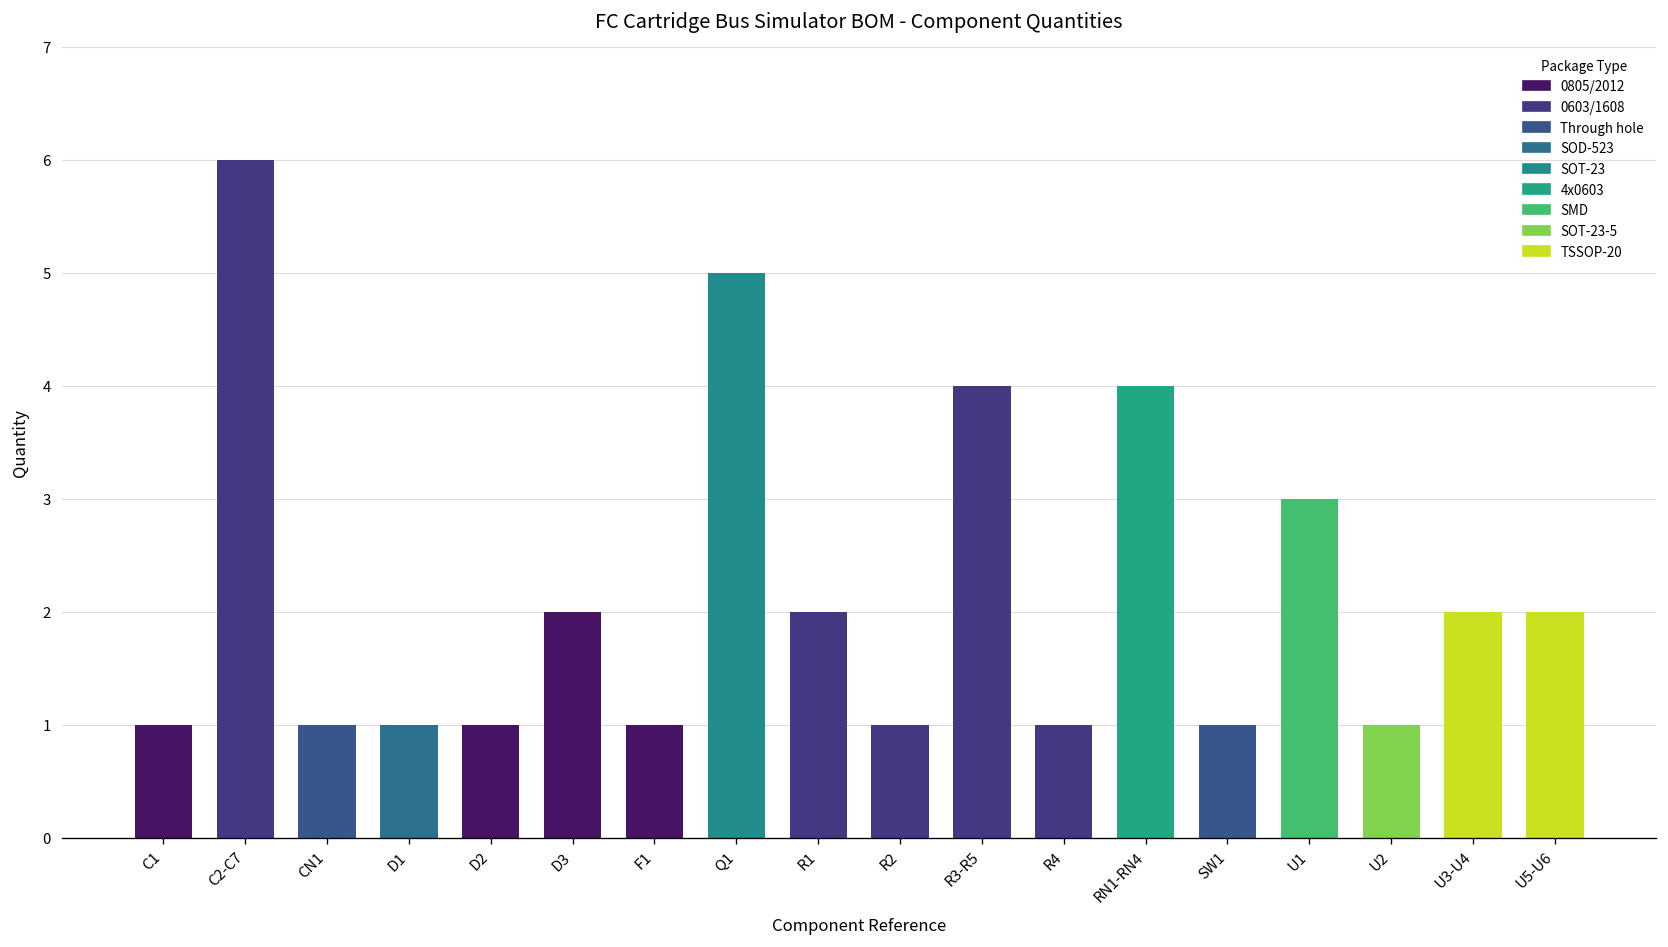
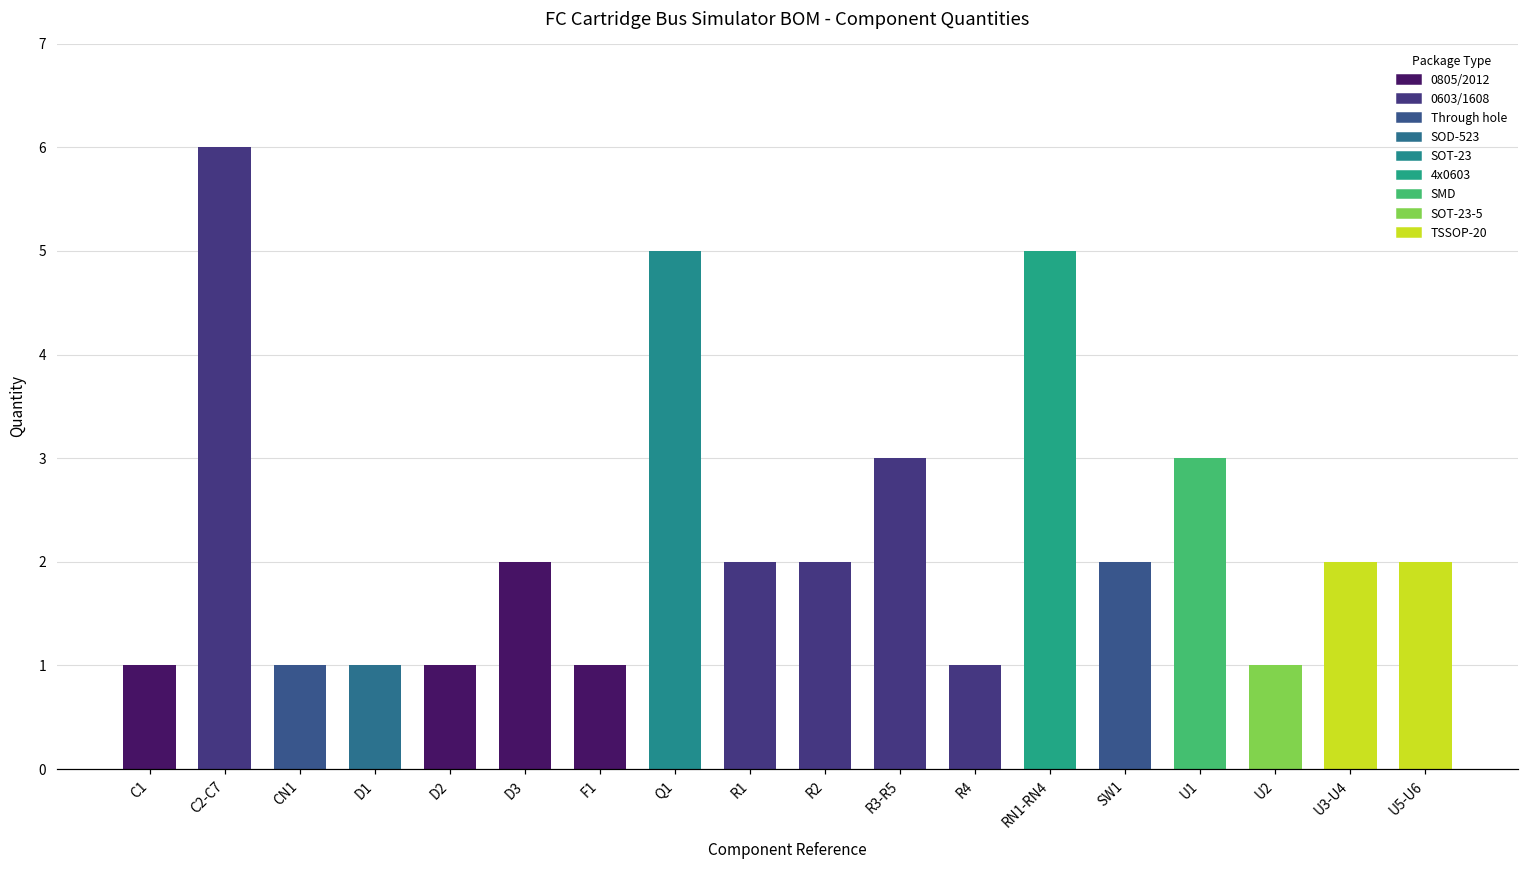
  {
    "C1": 1,
    "C2-C7": 6,
    "CN1": 1,
    "D1": 1,
    "D2": 1,
    "D3": 2,
    "F1": 1,
    "Q1": 5,
    "R1": 2,
-   "R2": 1,
-   "R3-R5": 4,
+   "R2": 2,
+   "R3-R5": 3,
    "R4": 1,
-   "RN1-RN4": 4,
-   "SW1": 1,
+   "RN1-RN4": 5,
+   "SW1": 2,
    "U1": 3,
    "U2": 1,
    "U3-U4": 2,
    "U5-U6": 2
  }
